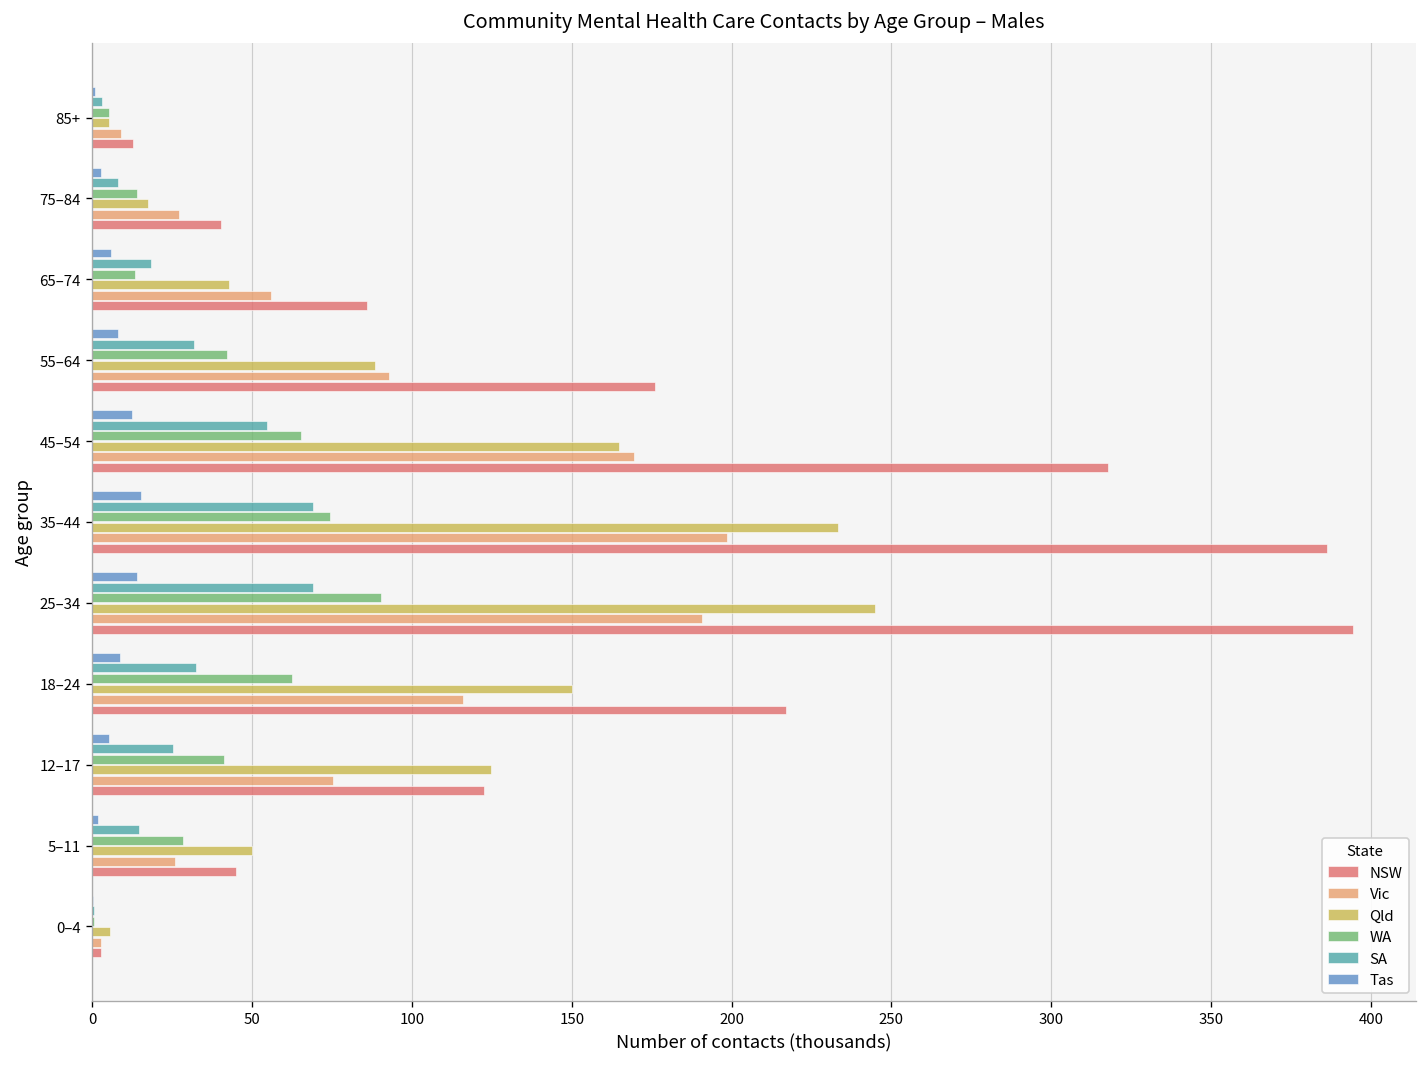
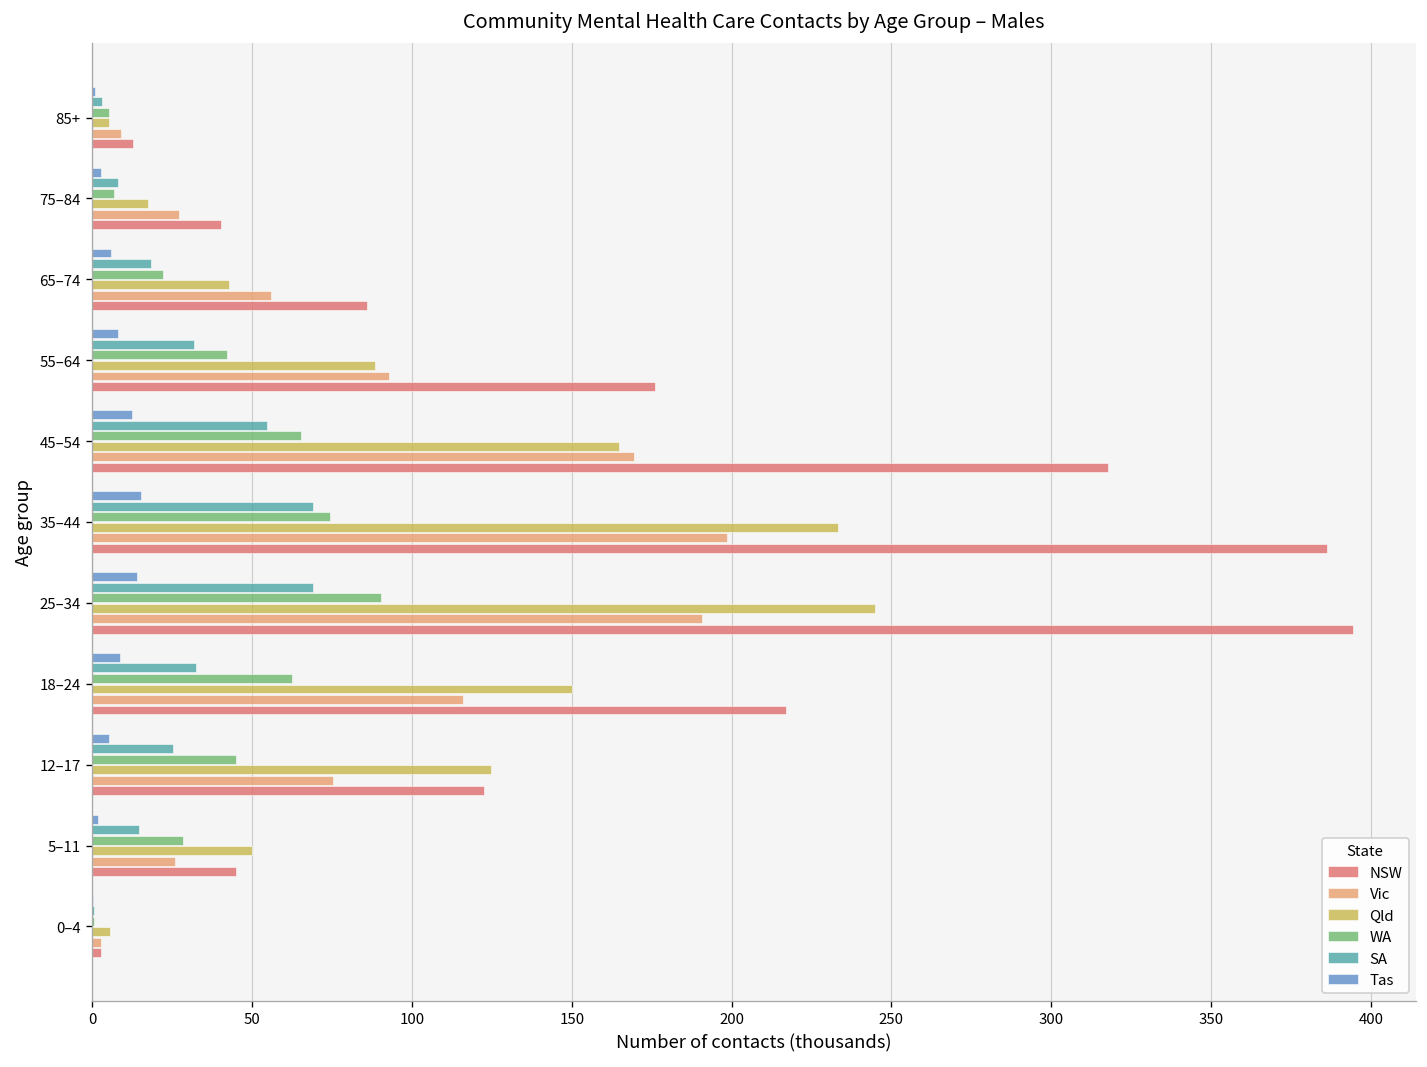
  {
    "WA": {
      "85+": 5,
-     "75–84": 14,
-     "65–74": 13,
+     "75–84": 7,
+     "65–74": 22,
      "55–64": 42,
      "45–54": 65,
      "35–44": 74,
      "25–34": 90,
      "18–24": 62,
-     "12–17": 41,
+     "12–17": 45,
      "5–11": 28
    }
  }
